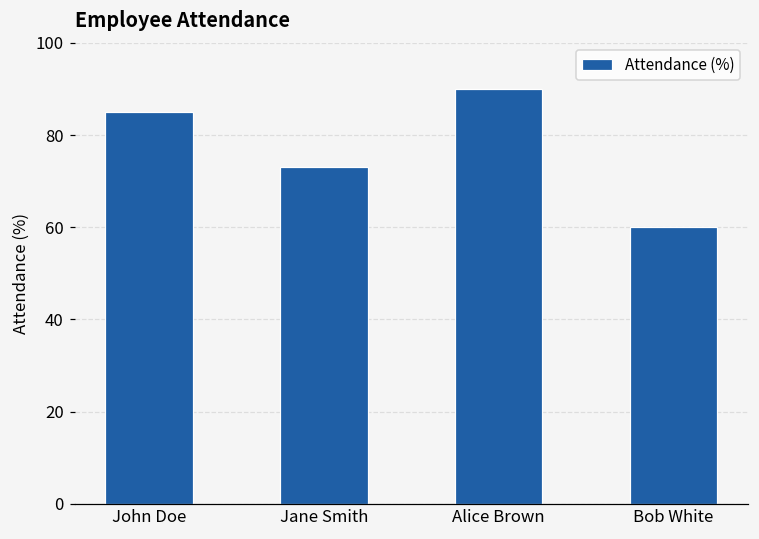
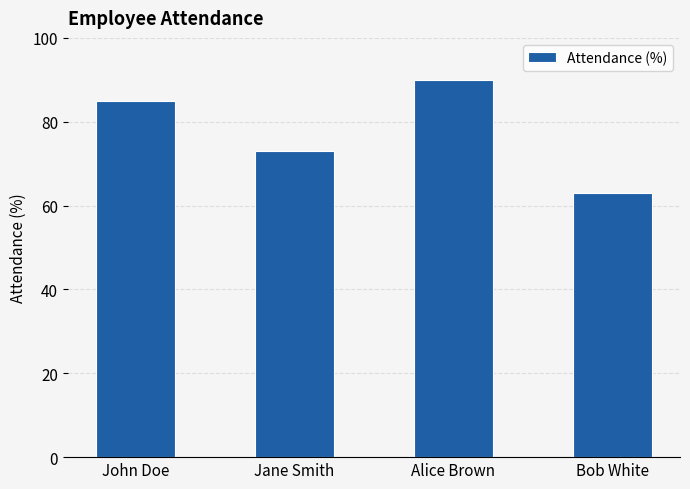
  {
    "John Doe": 85,
    "Jane Smith": 73,
    "Alice Brown": 90,
-   "Bob White": 60
+   "Bob White": 63
  }
